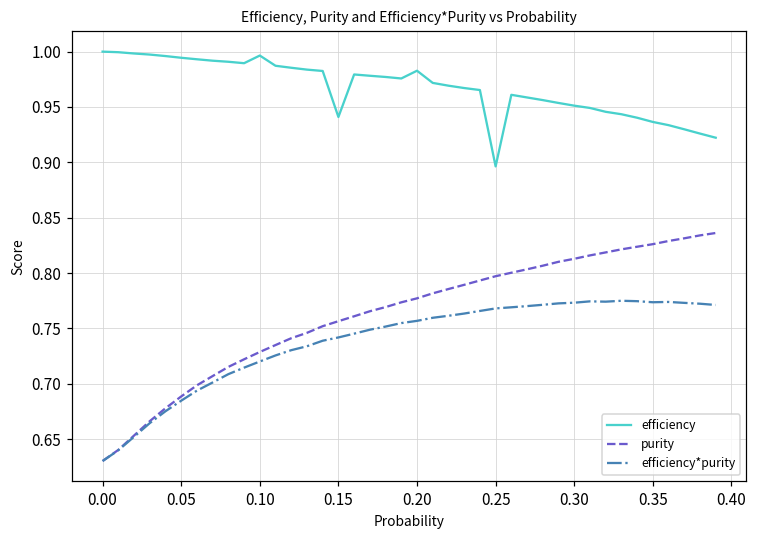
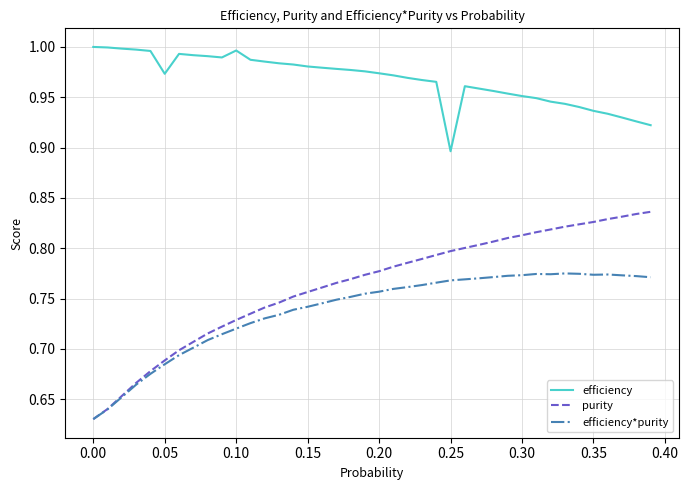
  {
    "efficiency": {
      "0.00": 1.000,
-     "0.05": 0.994,
+     "0.05": 0.973,
      "0.10": 0.996,
-     "0.15": 0.941,
-     "0.20": 0.983,
+     "0.15": 0.981,
+     "0.20": 0.974,
      "0.25": 0.896,
      "0.30": 0.951,
      "0.35": 0.936
    }
  }
